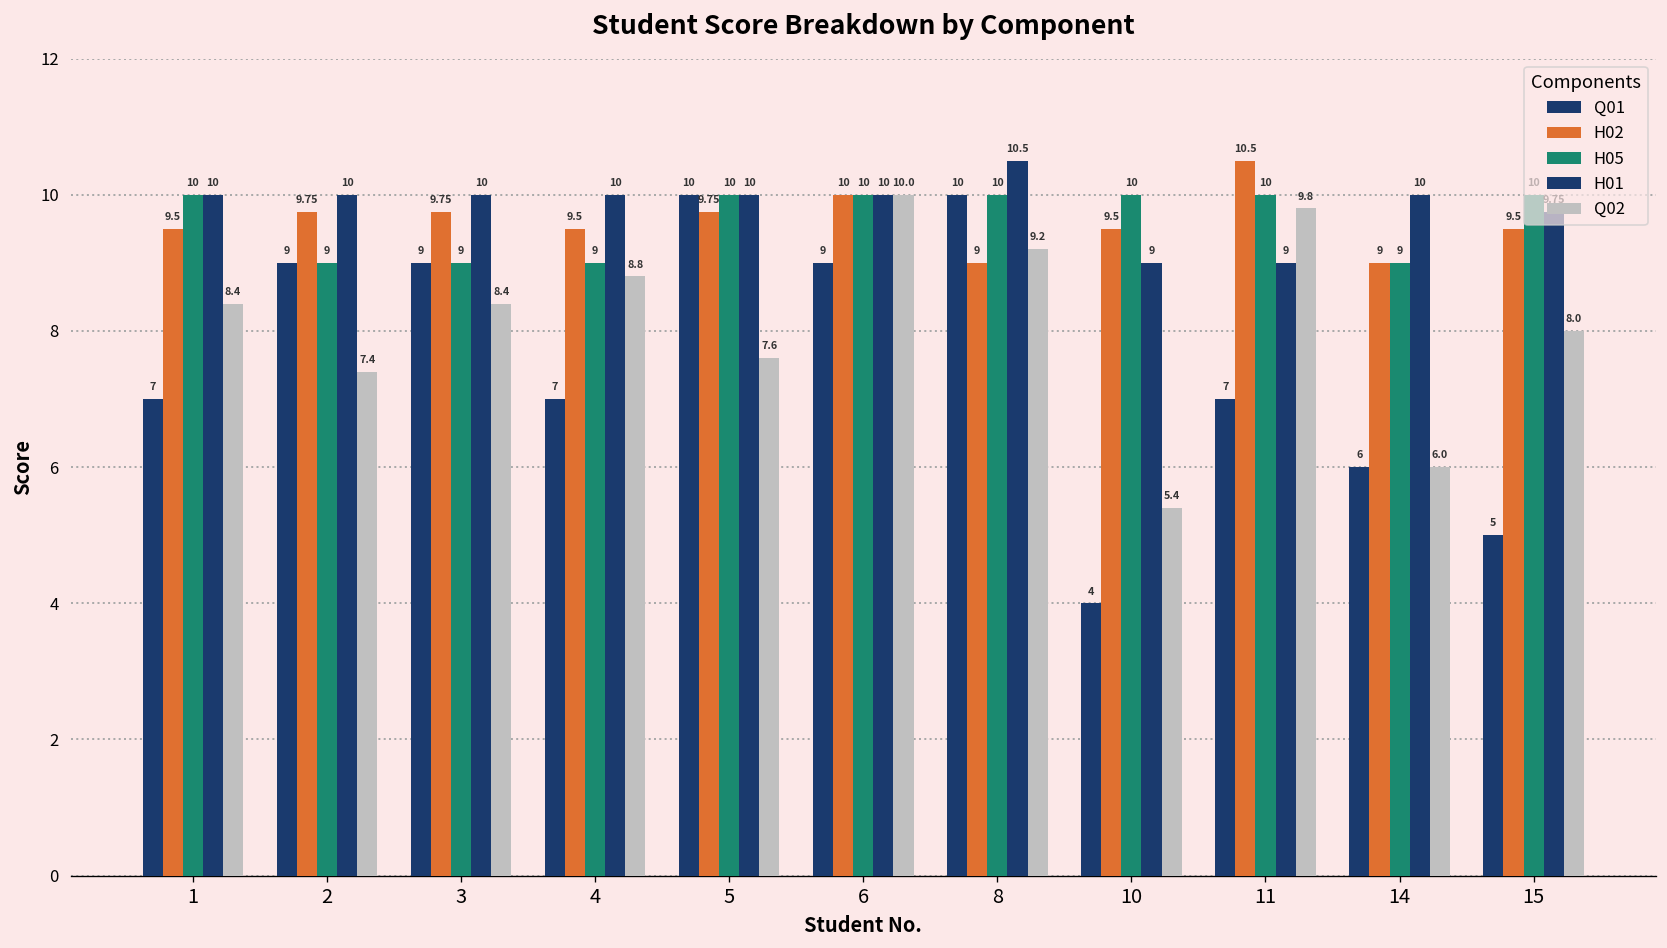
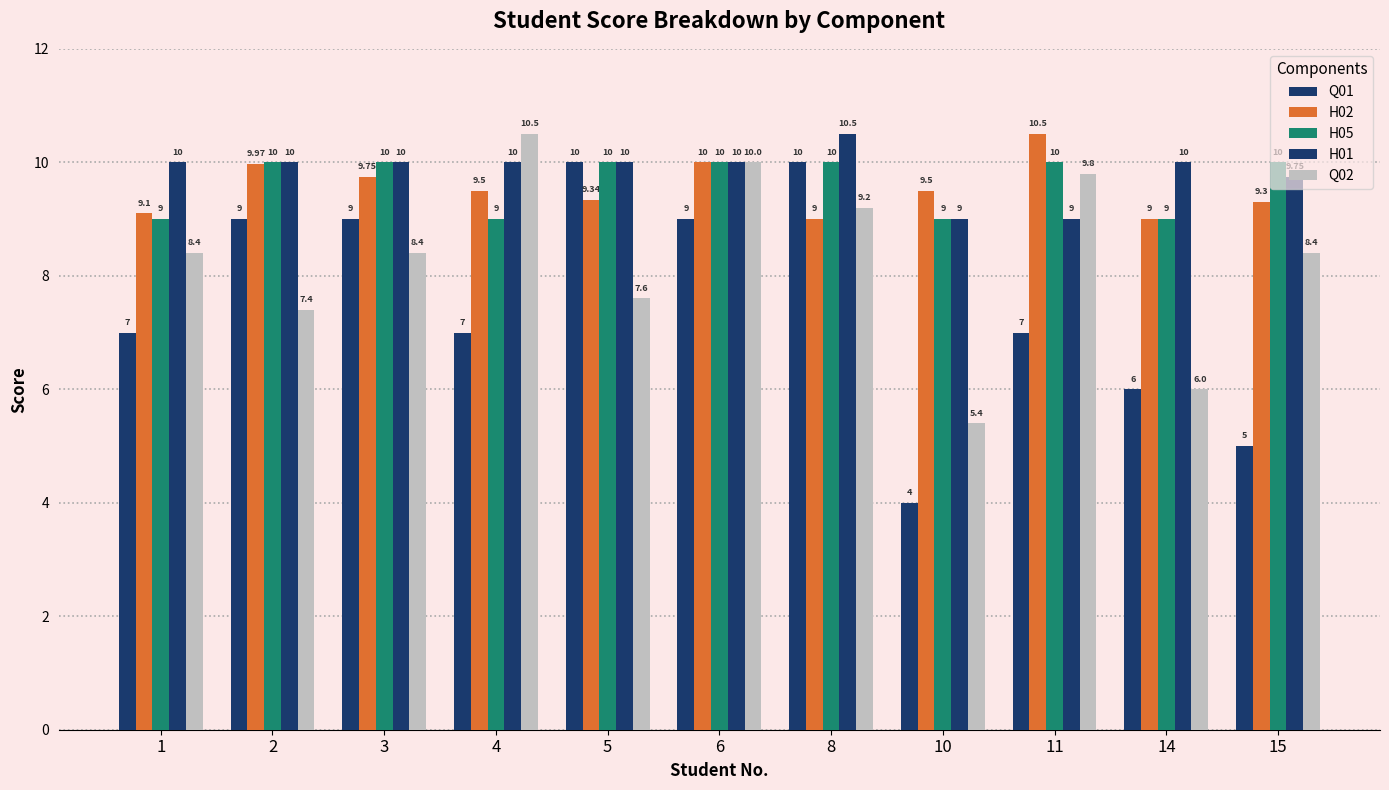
  {
    "H02": {
-     "1": 9.5,
-     "2": 9.75,
+     "1": 9.1,
+     "2": 9.97,
      "3": 9.75,
      "4": 9.5,
-     "5": 9.75,
+     "5": 9.34,
      "6": 10,
      "8": 9,
      "10": 9.5,
      "11": 10.5,
      "14": 9,
-     "15": 9.5
+     "15": 9.3
    },
    "H05": {
-     "1": 10,
-     "2": 9,
-     "3": 9,
+     "1": 9,
+     "2": 10,
+     "3": 10,
      "4": 9,
      "5": 10,
      "6": 10,
      "8": 10,
-     "10": 10,
+     "10": 9,
      "11": 10,
      "14": 9
    },
    "Q02": {
      "1": 8.4,
      "2": 7.4,
      "3": 8.4,
-     "4": 8.8,
+     "4": 10.5,
      "5": 7.6,
      "6": 10.0,
      "8": 9.2,
      "10": 5.4,
      "11": 9.8,
      "14": 6.0,
-     "15": 8.0
+     "15": 8.4
    }
  }
